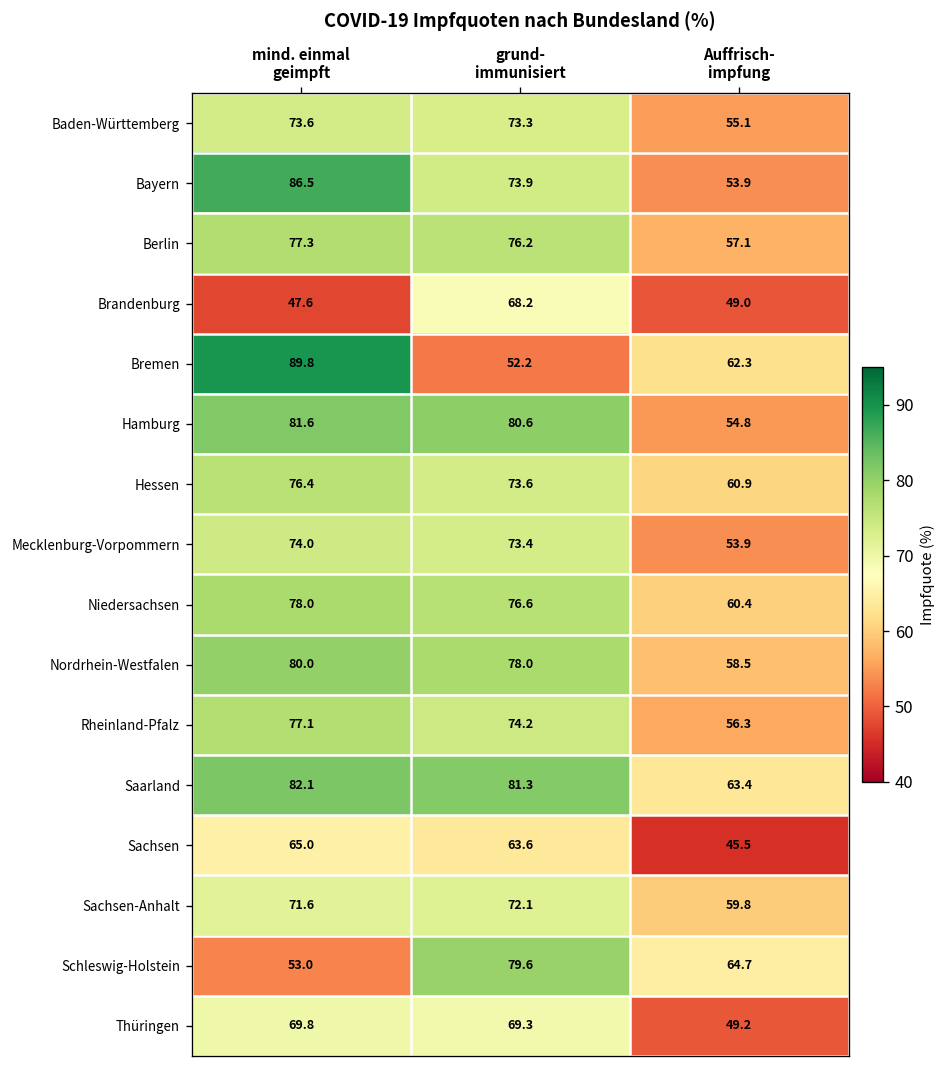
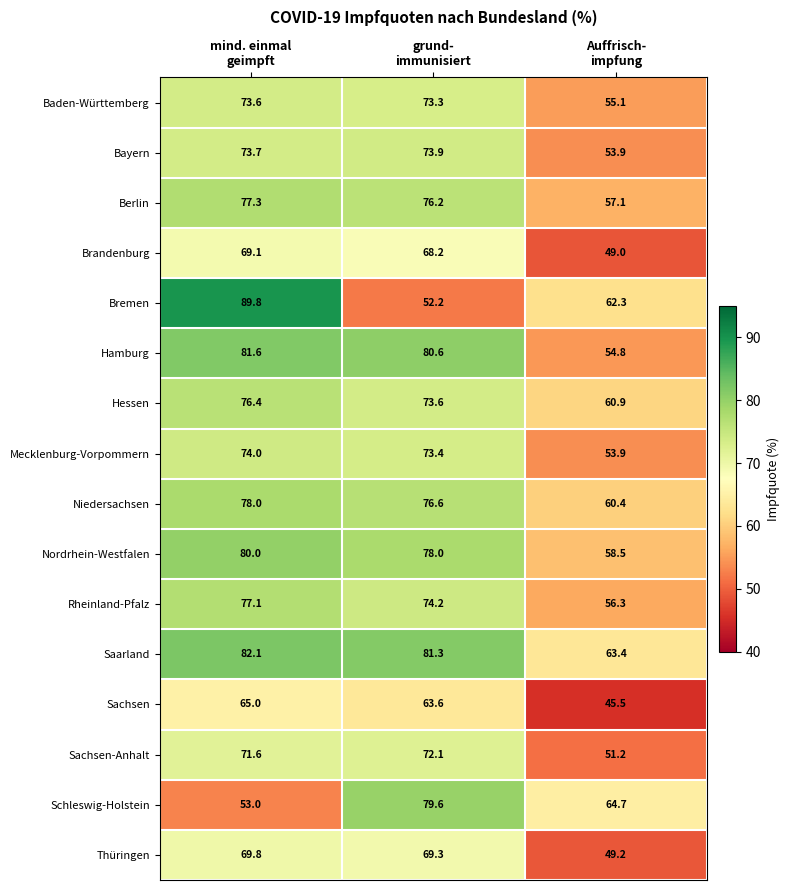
  {
    "Baden-Württemberg": {
      "mind. einmal geimpft": 73.6,
      "grund- immunisiert": 73.3,
      "Auffrisch- impfung": 55.1
    },
    "Bayern": {
-     "mind. einmal geimpft": 86.5,
+     "mind. einmal geimpft": 73.7,
      "grund- immunisiert": 73.9,
      "Auffrisch- impfung": 53.9
    },
    "Berlin": {
      "mind. einmal geimpft": 77.3,
      "grund- immunisiert": 76.2,
      "Auffrisch- impfung": 57.1
    },
    "Brandenburg": {
-     "mind. einmal geimpft": 47.6,
+     "mind. einmal geimpft": 69.1,
      "grund- immunisiert": 68.2,
      "Auffrisch- impfung": 49.0
    },
    "Bremen": {
      "mind. einmal geimpft": 89.8,
      "grund- immunisiert": 52.2,
      "Auffrisch- impfung": 62.3
    },
    "Hamburg": {
      "mind. einmal geimpft": 81.6,
      "grund- immunisiert": 80.6,
      "Auffrisch- impfung": 54.8
    },
    "Hessen": {
      "mind. einmal geimpft": 76.4,
      "grund- immunisiert": 73.6,
      "Auffrisch- impfung": 60.9
    },
    "Mecklenburg-Vorpommern": {
      "mind. einmal geimpft": 74.0,
      "grund- immunisiert": 73.4,
      "Auffrisch- impfung": 53.9
    },
    "Niedersachsen": {
      "mind. einmal geimpft": 78.0,
      "grund- immunisiert": 76.6,
      "Auffrisch- impfung": 60.4
    },
    "Nordrhein-Westfalen": {
      "mind. einmal geimpft": 80.0,
      "grund- immunisiert": 78.0,
      "Auffrisch- impfung": 58.5
    },
    "Rheinland-Pfalz": {
      "mind. einmal geimpft": 77.1,
      "grund- immunisiert": 74.2,
      "Auffrisch- impfung": 56.3
    },
    "Saarland": {
      "mind. einmal geimpft": 82.1,
      "grund- immunisiert": 81.3,
      "Auffrisch- impfung": 63.4
    },
    "Sachsen": {
      "mind. einmal geimpft": 65.0,
      "grund- immunisiert": 63.6,
      "Auffrisch- impfung": 45.5
    },
    "Sachsen-Anhalt": {
      "mind. einmal geimpft": 71.6,
      "grund- immunisiert": 72.1,
-     "Auffrisch- impfung": 59.8
+     "Auffrisch- impfung": 51.2
    },
    "Schleswig-Holstein": {
      "mind. einmal geimpft": 53.0,
      "grund- immunisiert": 79.6,
      "Auffrisch- impfung": 64.7
    },
    "Thüringen": {
      "mind. einmal geimpft": 69.8,
      "grund- immunisiert": 69.3,
      "Auffrisch- impfung": 49.2
    }
  }
